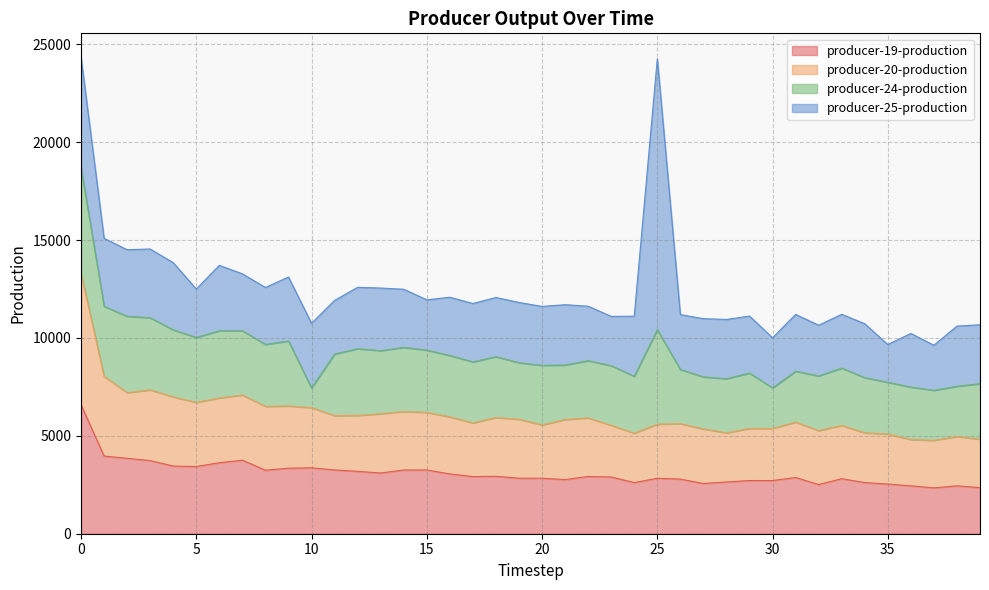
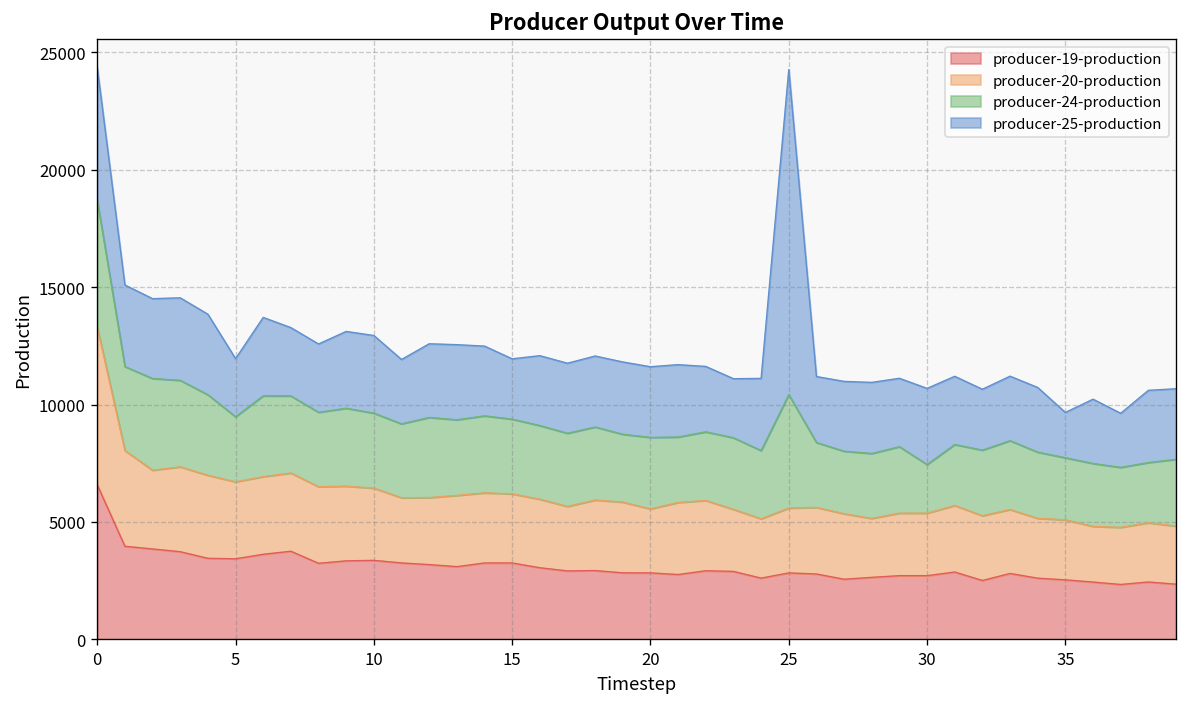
  {
    "producer-24-production": {
      "0": 5400,
-     "5": 3300,
-     "10": 1000,
+     "5": 2800,
+     "10": 3200,
      "15": 3200,
      "20": 3000,
      "25": 4800,
      "30": 2100,
      "35": 2600
    },
    "producer-25-production": {
      "0": 5700,
      "5": 2500,
      "10": 3300,
      "15": 2600,
      "20": 3000,
      "25": 13800,
-     "30": 2600,
+     "30": 3200,
      "35": 1900
    }
  }
